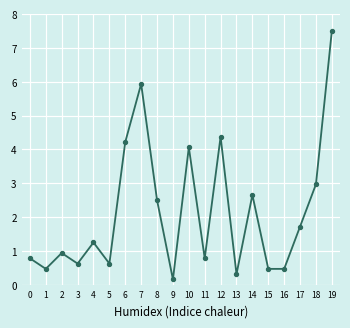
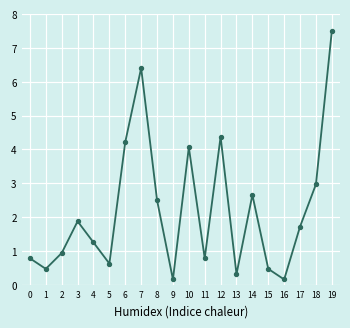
  {
    "0": 0.8,
    "1": 0.5,
    "2": 0.9,
-   "3": 0.6,
+   "3": 1.9,
    "4": 1.3,
    "5": 0.6,
    "6": 4.2,
-   "7": 5.9,
+   "7": 6.4,
    "8": 2.5,
    "9": 0.2,
    "10": 4.1,
    "11": 0.8,
    "12": 4.4,
    "13": 0.3,
    "14": 2.7,
    "15": 0.5,
-   "16": 0.5,
+   "16": 0.2,
    "17": 1.7,
    "18": 3.0,
    "19": 7.5
  }
